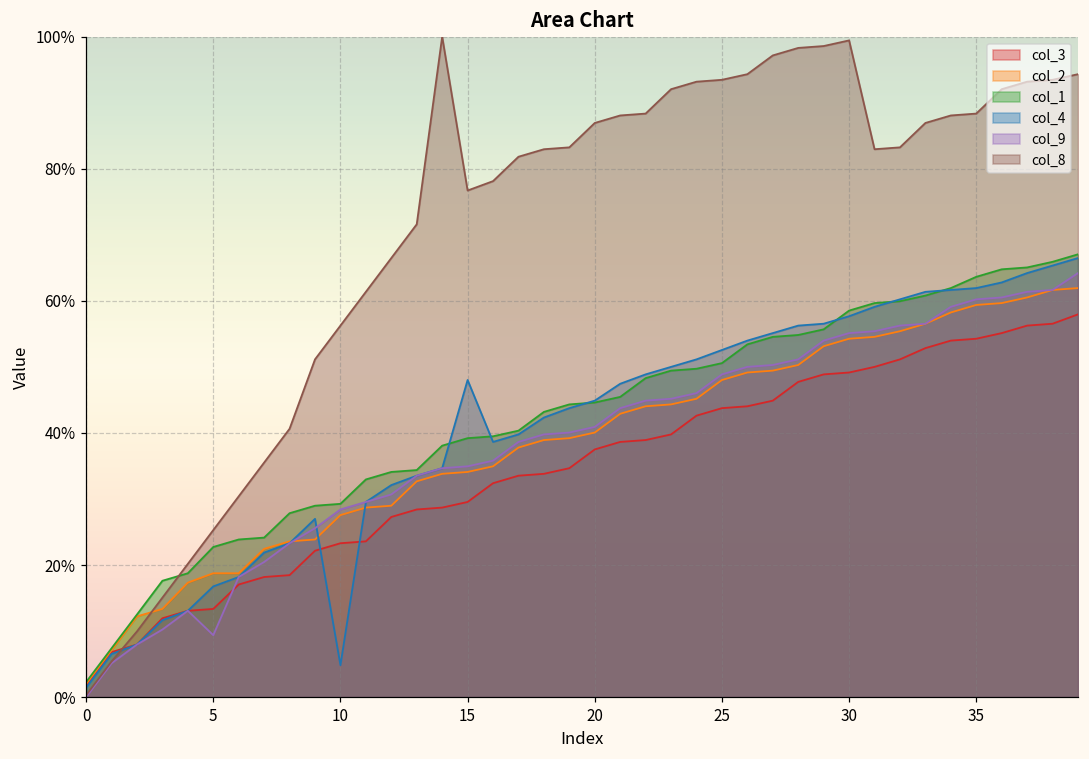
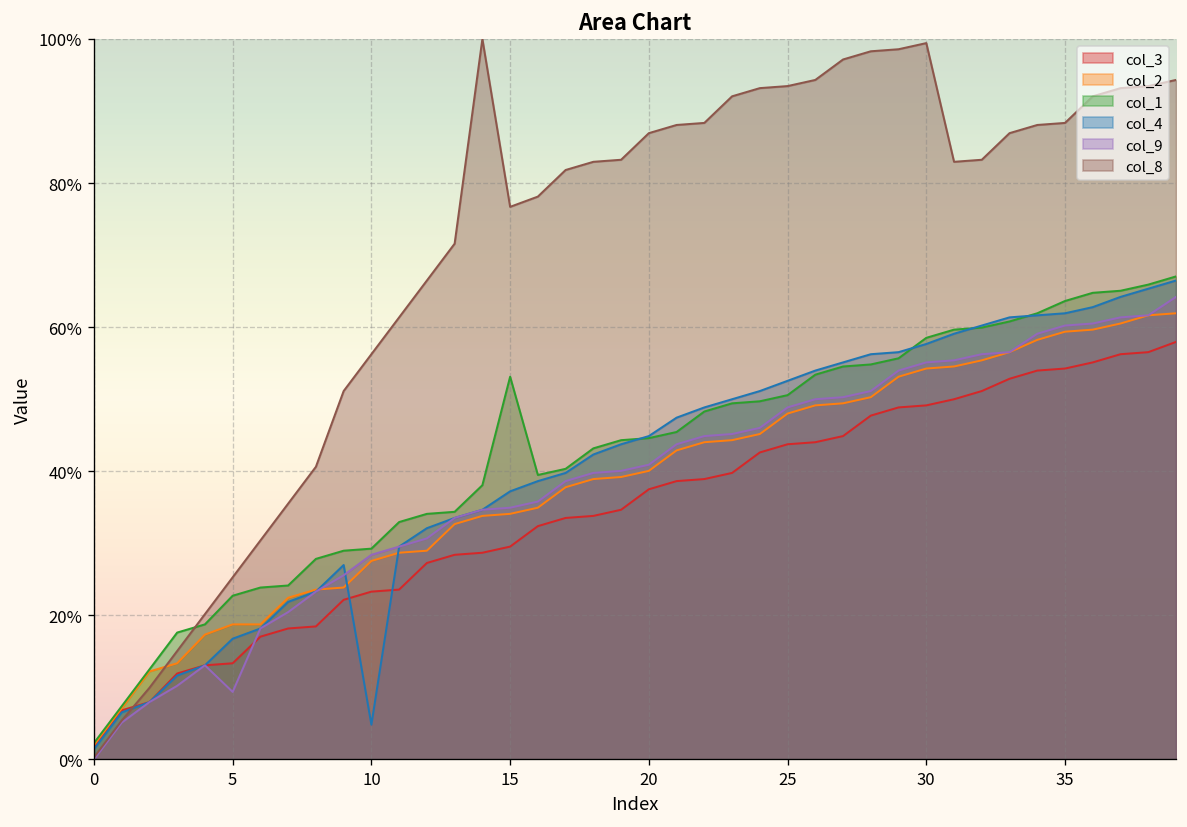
  {
    "col_1": {
      "5": "23%",
      "10": "29%",
-     "15": "39%",
+     "15": "53%",
      "25": "51%",
      "30": "59%",
      "35": "64%"
    },
    "col_4": {
      "5": "17%",
      "10": "5%",
-     "15": "48%",
+     "15": "37%",
      "25": "53%",
      "30": "58%",
      "35": "62%"
    },
    "col_9": {
      "5": "9%",
      "10": "28%",
      "15": "35%",
      "20": "41%",
      "25": "49%",
      "30": "55%",
      "35": "60%"
    }
  }
